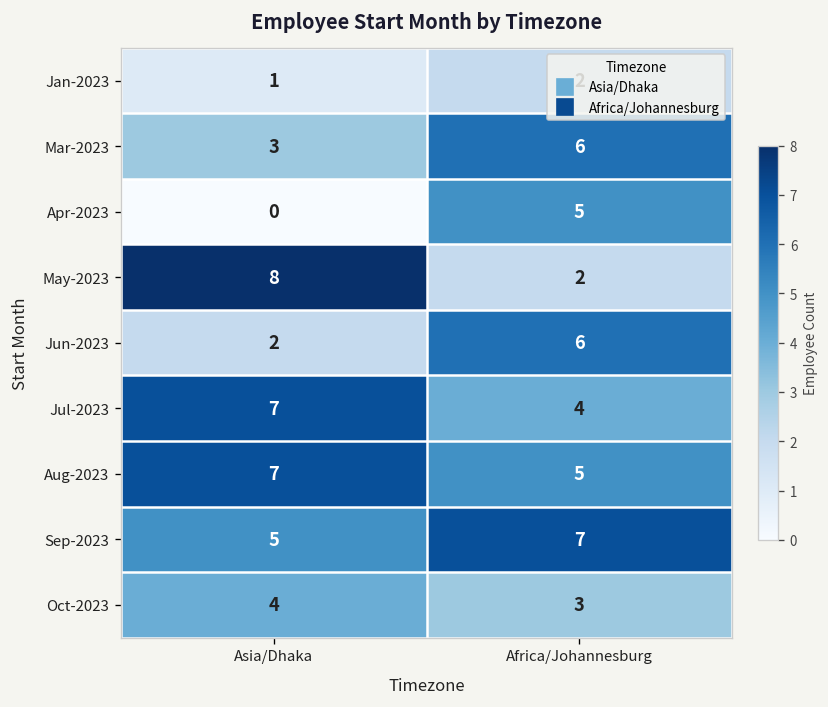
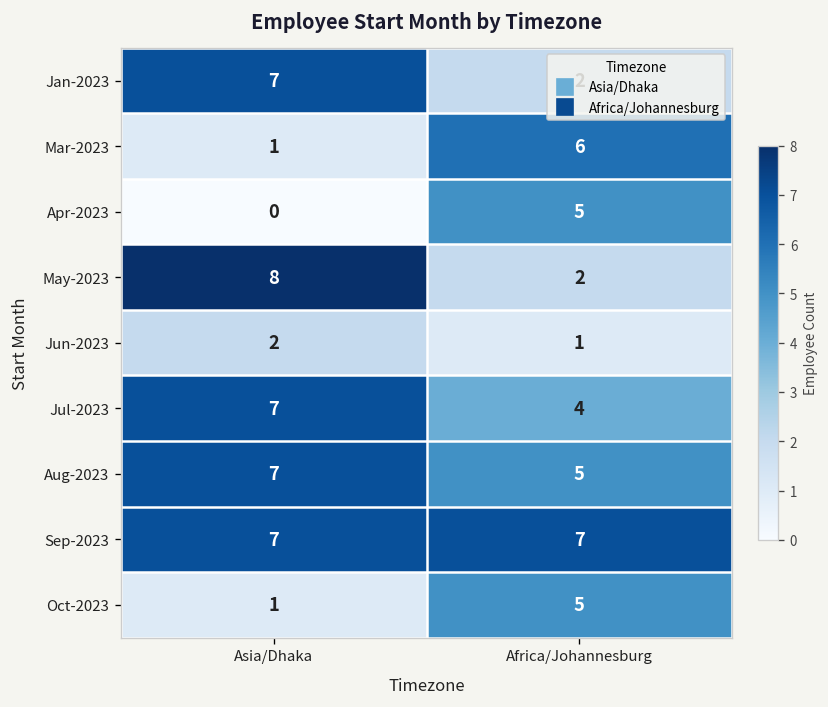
  {
    "Jan-2023": {
-     "Asia/Dhaka": 1
+     "Asia/Dhaka": 7
    },
    "Mar-2023": {
-     "Asia/Dhaka": 3,
+     "Asia/Dhaka": 1,
      "Africa/Johannesburg": 6
    },
    "Apr-2023": {
      "Asia/Dhaka": 0,
      "Africa/Johannesburg": 5
    },
    "May-2023": {
      "Asia/Dhaka": 8,
      "Africa/Johannesburg": 2
    },
    "Jun-2023": {
      "Asia/Dhaka": 2,
-     "Africa/Johannesburg": 6
+     "Africa/Johannesburg": 1
    },
    "Jul-2023": {
      "Asia/Dhaka": 7,
      "Africa/Johannesburg": 4
    },
    "Aug-2023": {
      "Asia/Dhaka": 7,
      "Africa/Johannesburg": 5
    },
    "Sep-2023": {
-     "Asia/Dhaka": 5,
+     "Asia/Dhaka": 7,
      "Africa/Johannesburg": 7
    },
    "Oct-2023": {
-     "Asia/Dhaka": 4,
-     "Africa/Johannesburg": 3
+     "Asia/Dhaka": 1,
+     "Africa/Johannesburg": 5
    }
  }
